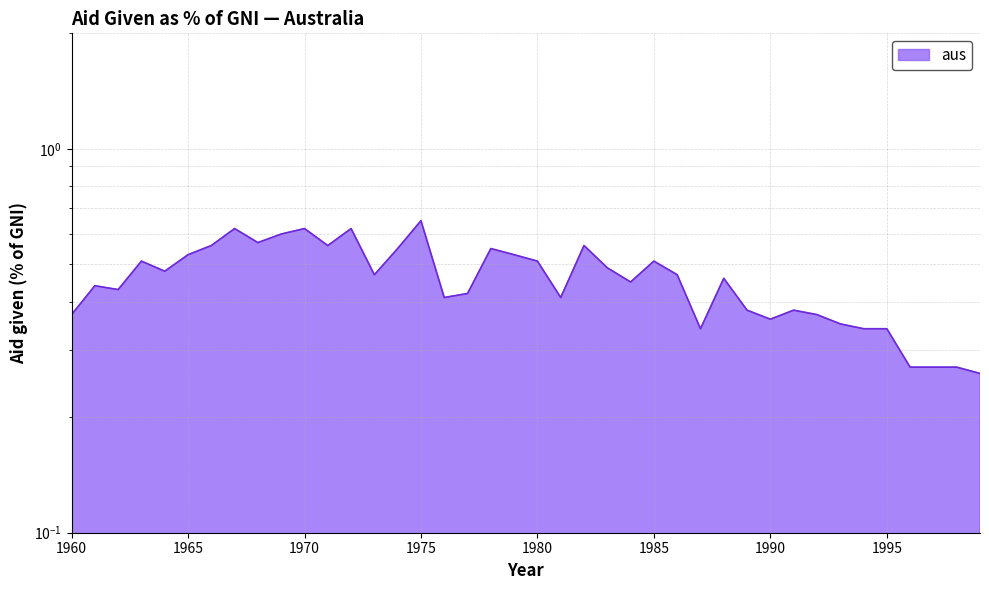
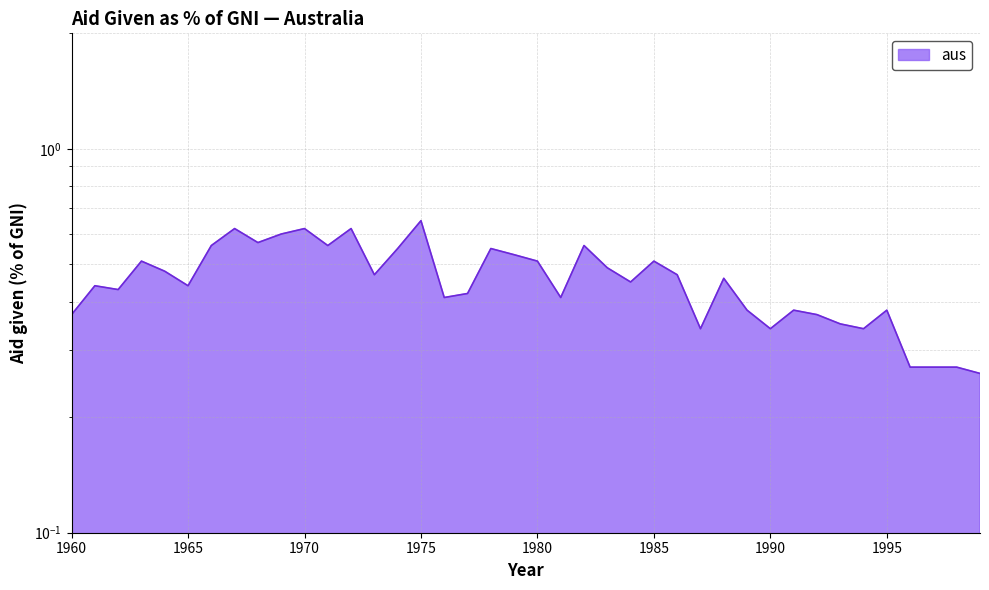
  {
    "1960": 0.37,
-   "1965": 0.53,
+   "1965": 0.44,
    "1970": 0.62,
    "1975": 0.65,
    "1980": 0.51,
    "1985": 0.51,
-   "1990": 0.36,
-   "1995": 0.34
+   "1990": 0.34,
+   "1995": 0.38
  }
